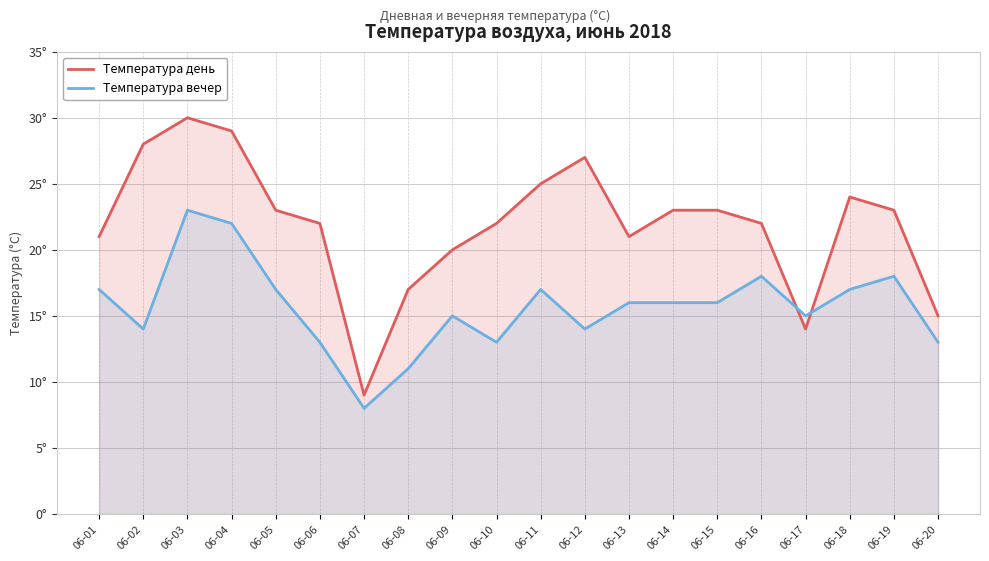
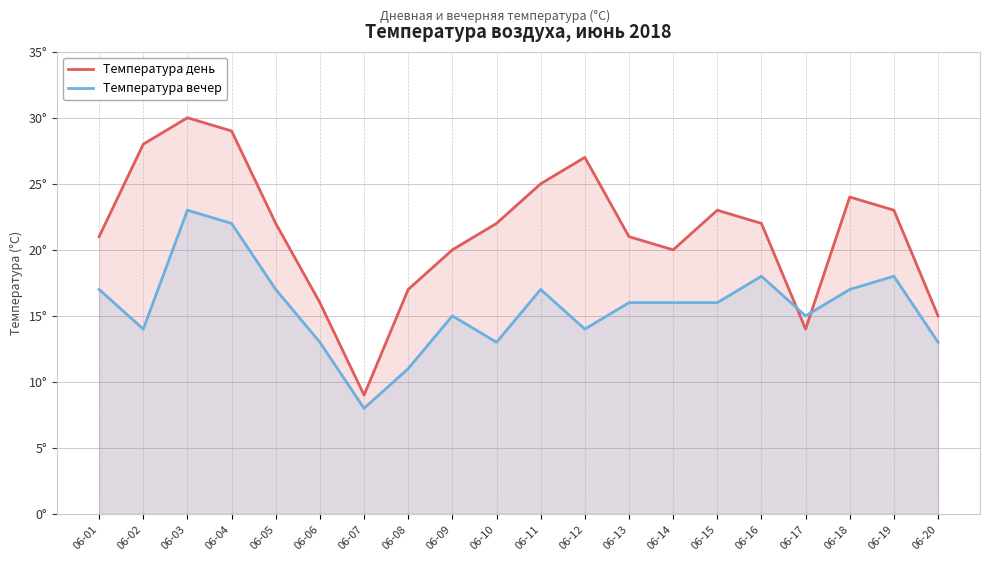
  {
    "Температура день": {
      "06-01": "21°",
      "06-02": "28°",
      "06-03": "30°",
      "06-04": "29°",
-     "06-05": "23°",
-     "06-06": "22°",
+     "06-05": "22°",
+     "06-06": "16°",
      "06-07": "9°",
      "06-08": "17°",
      "06-09": "20°",
      "06-10": "22°",
      "06-11": "25°",
      "06-12": "27°",
      "06-13": "21°",
-     "06-14": "23°",
+     "06-14": "20°",
      "06-15": "23°",
      "06-16": "22°",
      "06-17": "14°",
      "06-18": "24°",
      "06-19": "23°",
      "06-20": "15°"
    },
    "Температура вечер": {
      "06-01": "17°",
      "06-02": "14°",
      "06-03": "23°",
      "06-04": "22°",
      "06-05": "17°",
      "06-06": "13°",
      "06-07": "8°",
      "06-08": "11°",
      "06-09": "15°",
      "06-10": "13°",
      "06-11": "17°",
      "06-12": "14°",
      "06-13": "16°",
      "06-14": "16°",
      "06-15": "16°",
      "06-16": "18°",
      "06-17": "15°",
      "06-18": "17°",
      "06-19": "18°",
      "06-20": "13°"
    }
  }
